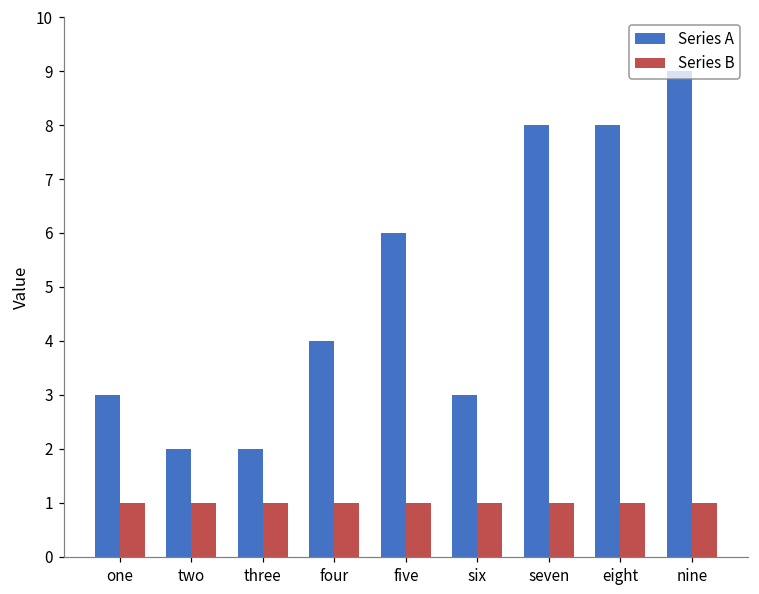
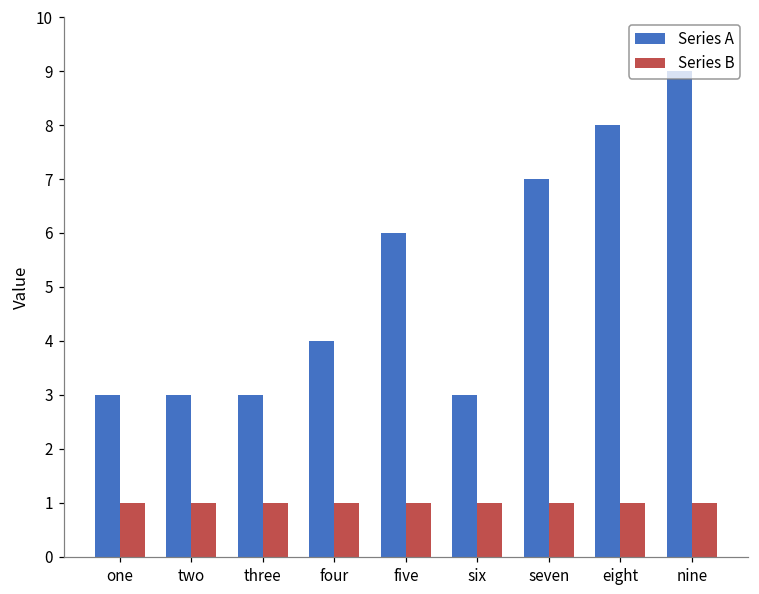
  {
    "Series A": {
      "one": 3,
-     "two": 2,
-     "three": 2,
+     "two": 3,
+     "three": 3,
      "four": 4,
      "five": 6,
      "six": 3,
-     "seven": 8,
+     "seven": 7,
      "eight": 8
    },
    "Series B": {
      "one": 1,
      "two": 1,
      "three": 1,
      "four": 1,
      "five": 1,
      "six": 1,
      "seven": 1,
      "eight": 1,
      "nine": 1
    }
  }
